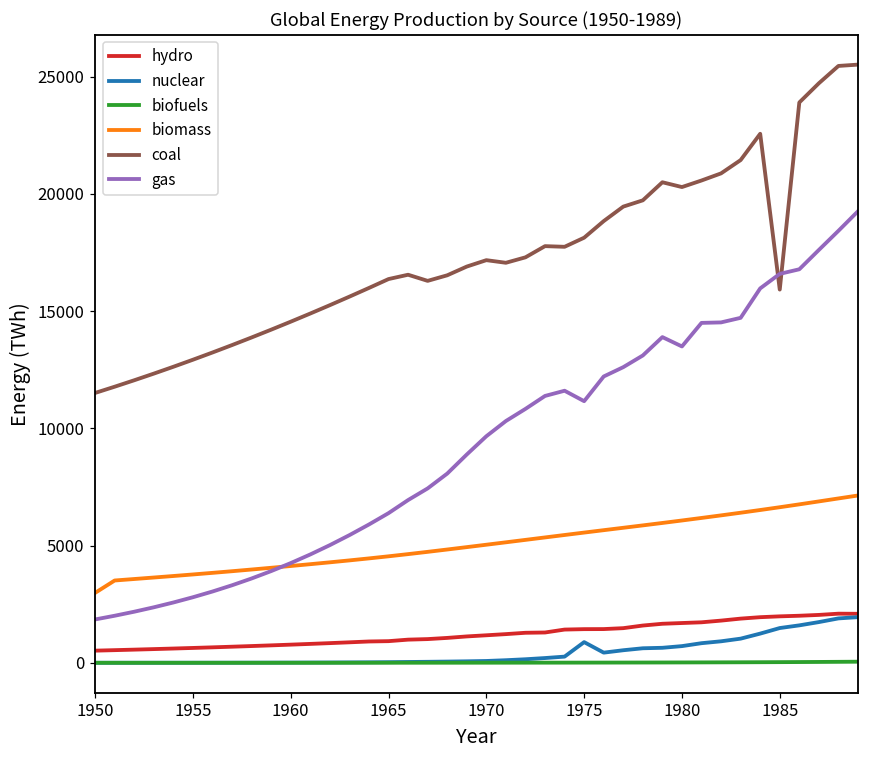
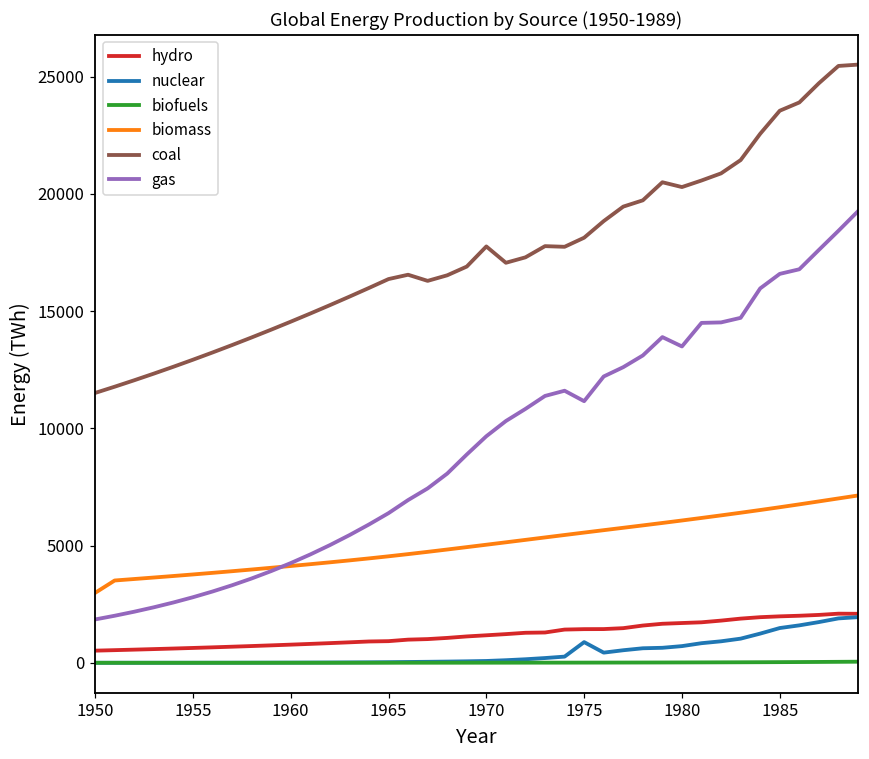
  {
    "hydro": {
      "1950": 500,
      "1955": 600,
      "1960": 800,
      "1965": 900,
      "1970": 1200,
      "1975": 1400,
      "1980": 1700,
      "1985": 2000
    },
    "nuclear": {
      "1975": 900,
      "1980": 700,
      "1985": 1500
    },
    "biofuels": {
      "1975": 0,
      "1980": 0,
      "1985": 0
    },
    "biomass": {
      "1950": 3000,
      "1955": 3800,
      "1960": 4100,
      "1965": 4500,
      "1970": 5000,
      "1975": 5600,
      "1980": 6100,
      "1985": 6600
    },
    "coal": {
      "1950": 11500,
      "1955": 12900,
      "1960": 14500,
      "1965": 16400,
-     "1970": 17200,
+     "1970": 17800,
      "1975": 18100,
      "1980": 20300,
-     "1985": 15900
+     "1985": 23500
    },
    "gas": {
      "1950": 1800,
      "1955": 2800,
      "1960": 4300,
      "1965": 6400,
      "1970": 9700,
      "1975": 11200,
      "1980": 13500,
      "1985": 16600
    }
  }
